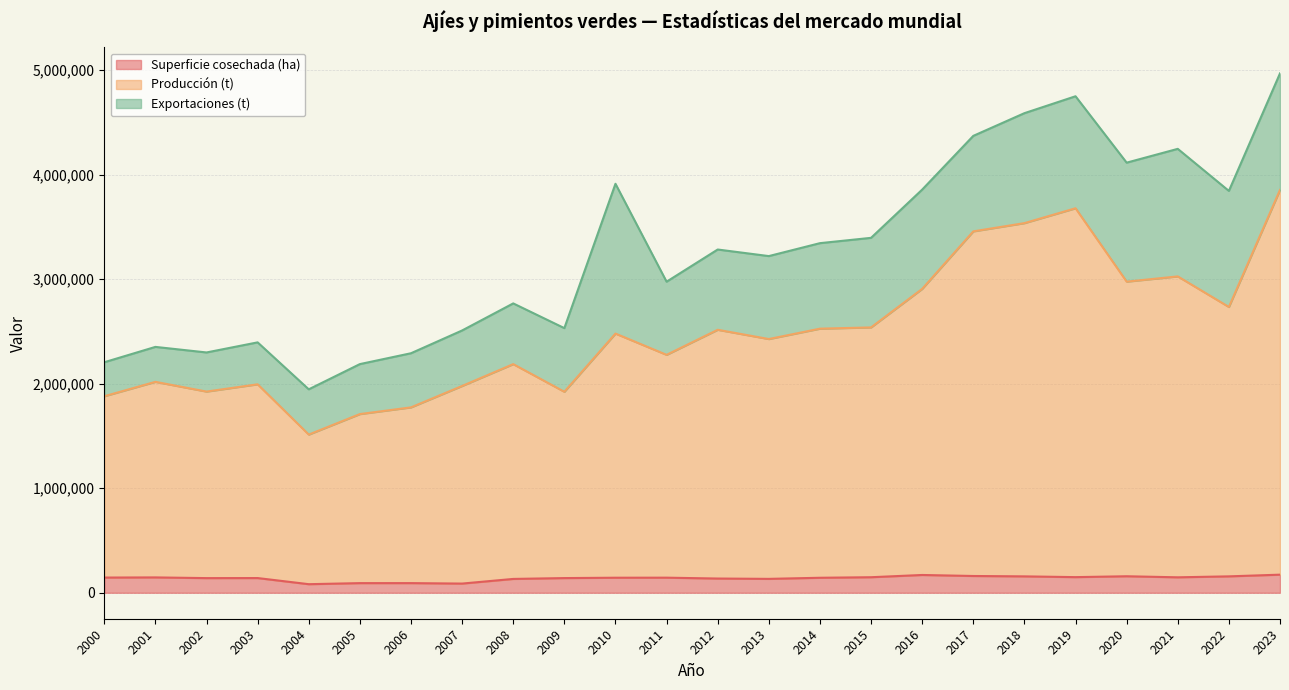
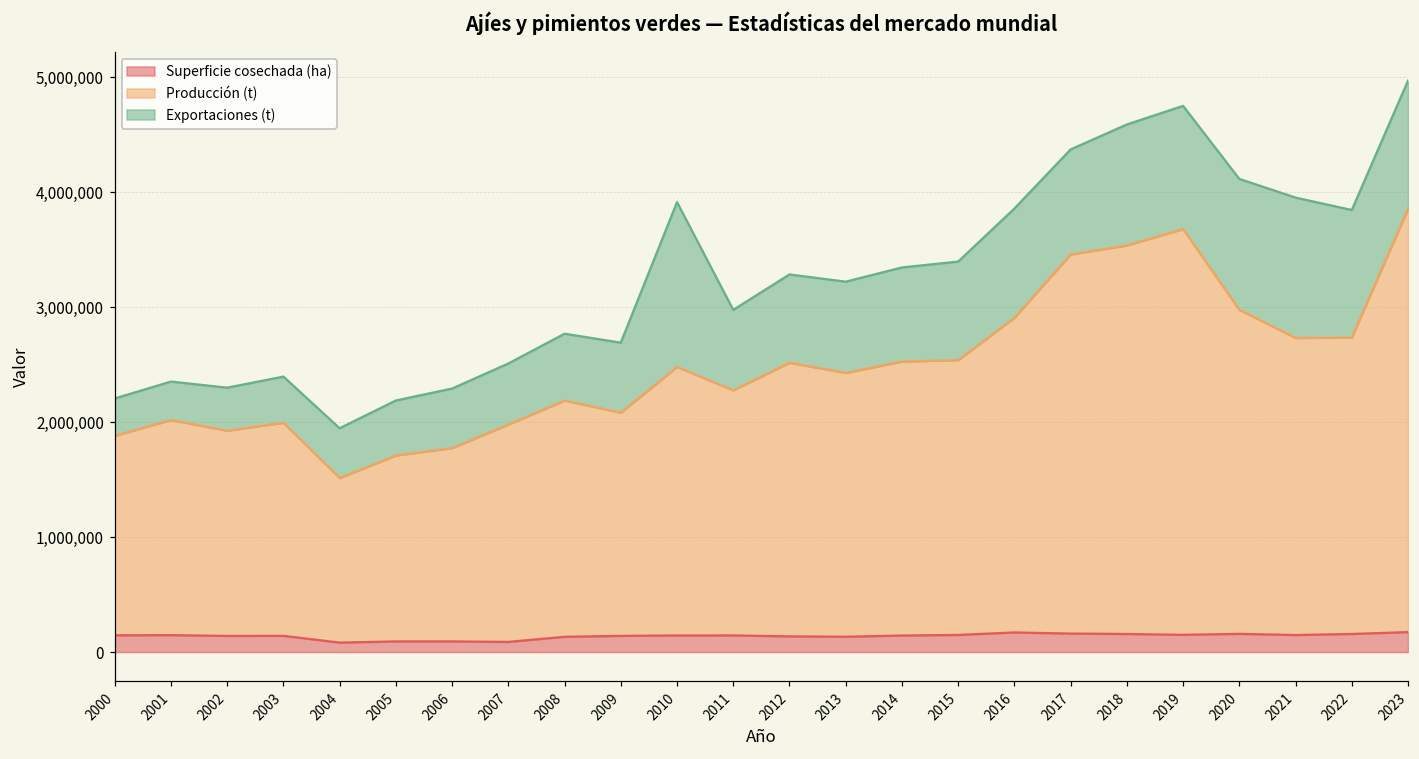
  {
    "Superficie cosechada (ha)": {
      "2000": "150,000",
      "2001": "150,000",
      "2002": "140,000",
      "2003": "140,000",
      "2004": "80,000",
      "2005": "90,000",
      "2006": "90,000",
      "2007": "90,000",
      "2008": "130,000",
      "2009": "140,000",
      "2010": "140,000",
      "2011": "140,000",
      "2012": "140,000",
      "2013": "130,000",
      "2014": "140,000",
      "2015": "150,000",
      "2016": "170,000",
      "2017": "160,000",
      "2018": "160,000",
      "2019": "150,000",
      "2020": "160,000",
      "2021": "150,000",
      "2022": "160,000",
      "2023": "170,000"
    },
    "Producción (t)": {
      "2000": "1,730,000",
      "2001": "1,870,000",
      "2002": "1,780,000",
      "2003": "1,850,000",
      "2004": "1,430,000",
      "2005": "1,620,000",
      "2006": "1,680,000",
      "2007": "1,890,000",
      "2008": "2,050,000",
-     "2009": "1,780,000",
+     "2009": "1,940,000",
      "2010": "2,340,000",
      "2011": "2,130,000",
      "2012": "2,380,000",
      "2013": "2,290,000",
      "2014": "2,380,000",
      "2015": "2,390,000",
      "2016": "2,740,000",
      "2017": "3,300,000",
      "2018": "3,380,000",
      "2019": "3,530,000",
      "2020": "2,820,000",
-     "2021": "2,880,000",
+     "2021": "2,580,000",
      "2022": "2,580,000",
      "2023": "3,680,000"
    },
    "Exportaciones (t)": {
      "2000": "330,000",
      "2001": "330,000",
      "2002": "370,000",
      "2003": "400,000",
      "2004": "430,000",
      "2005": "480,000",
      "2006": "520,000",
      "2007": "530,000",
      "2008": "580,000",
      "2009": "610,000",
      "2010": "1,430,000",
      "2011": "700,000",
      "2012": "770,000",
      "2013": "790,000",
      "2014": "820,000",
      "2015": "860,000",
      "2016": "950,000",
      "2017": "910,000",
      "2018": "1,050,000",
      "2019": "1,070,000",
      "2020": "1,140,000",
      "2021": "1,220,000",
      "2022": "1,110,000",
      "2023": "1,110,000"
    }
  }
